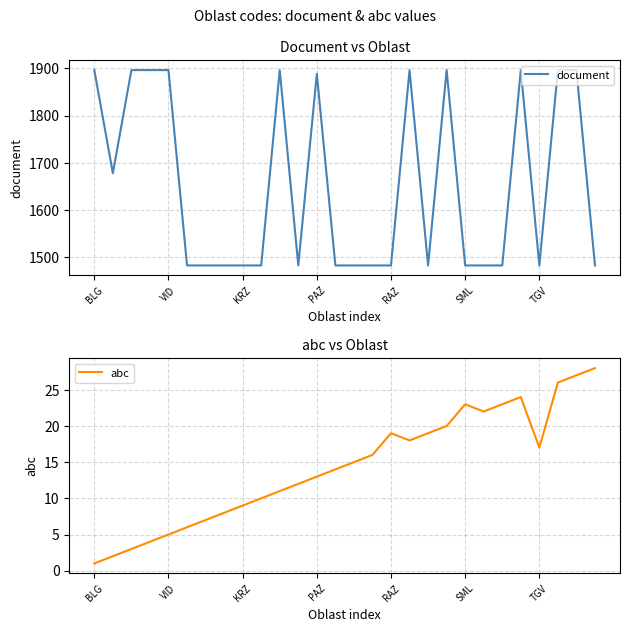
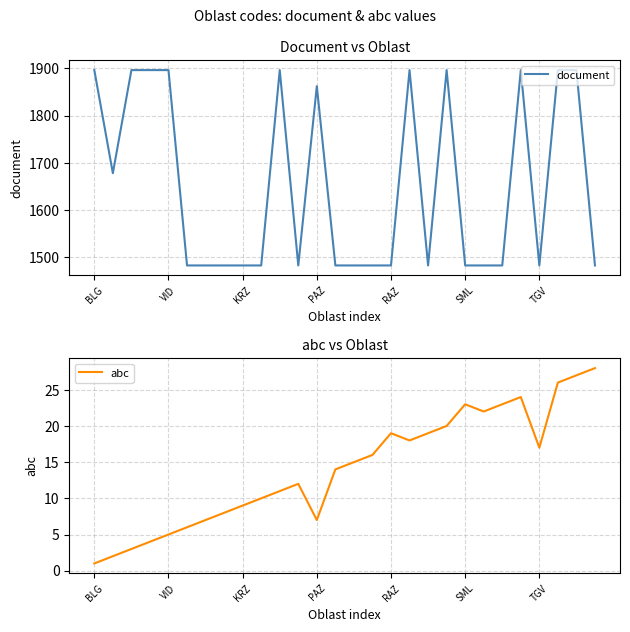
  {
    "Document vs Oblast": {
      "BLG": 1900,
      "VID": 1900,
      "KRZ": 1480,
-     "PAZ": 1890,
+     "PAZ": 1860,
      "RAZ": 1480,
      "SML": 1480,
      "TGV": 1480
    },
    "abc vs Oblast": {
      "BLG": 1,
      "VID": 5,
      "KRZ": 9,
-     "PAZ": 13,
+     "PAZ": 7,
      "RAZ": 19,
      "SML": 23,
      "TGV": 17
    }
  }
